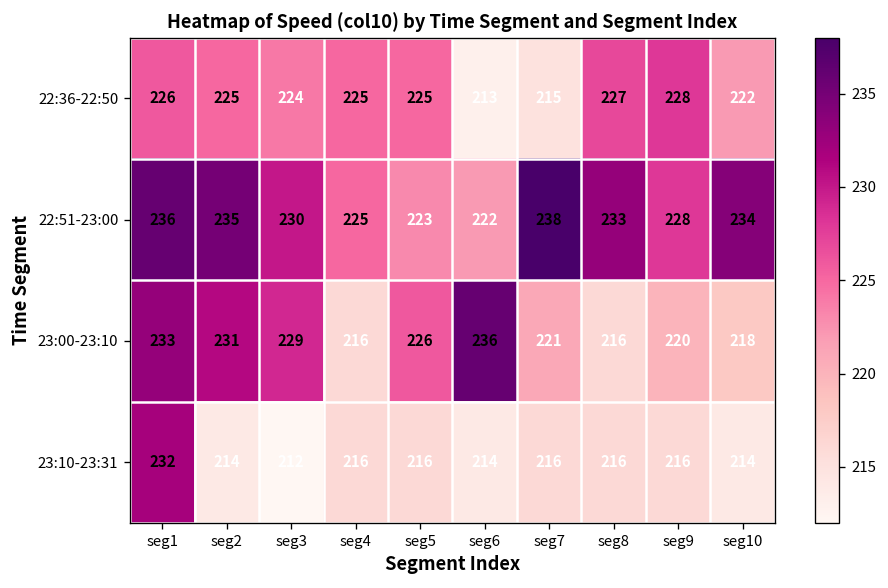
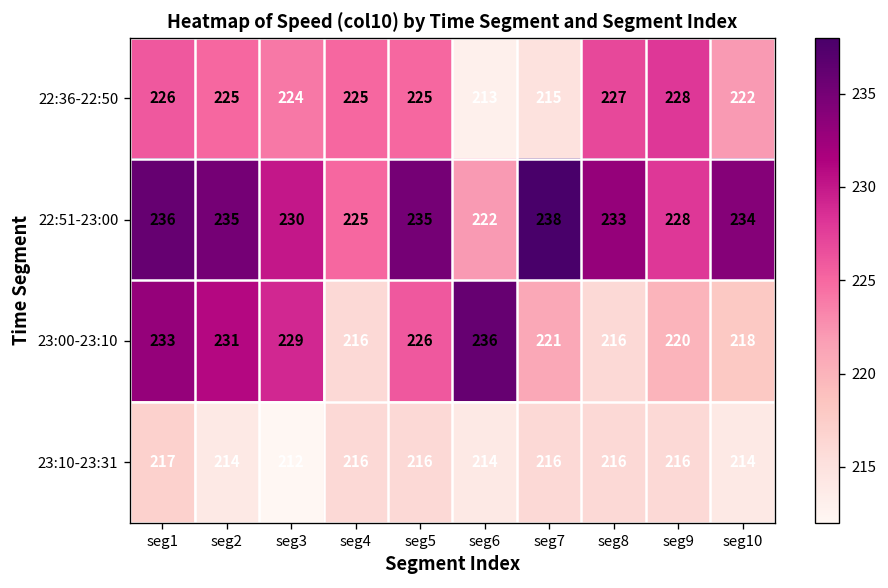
  {
    "22:36-22:50": {
      "seg1": 226,
      "seg2": 225,
      "seg3": 224,
      "seg4": 225,
      "seg5": 225,
      "seg8": 227,
      "seg9": 228,
      "seg10": 222
    },
    "22:51-23:00": {
      "seg1": 236,
      "seg2": 235,
      "seg3": 230,
      "seg4": 225,
-     "seg5": 223,
+     "seg5": 235,
      "seg6": 222,
      "seg7": 238,
      "seg8": 233,
      "seg9": 228,
      "seg10": 234
    },
    "23:00-23:10": {
      "seg1": 233,
      "seg2": 231,
      "seg3": 229,
      "seg5": 226,
      "seg6": 236,
      "seg7": 221,
      "seg9": 220,
      "seg10": 218
    },
    "23:10-23:31": {
-     "seg1": 232
+     "seg1": 217
    }
  }
